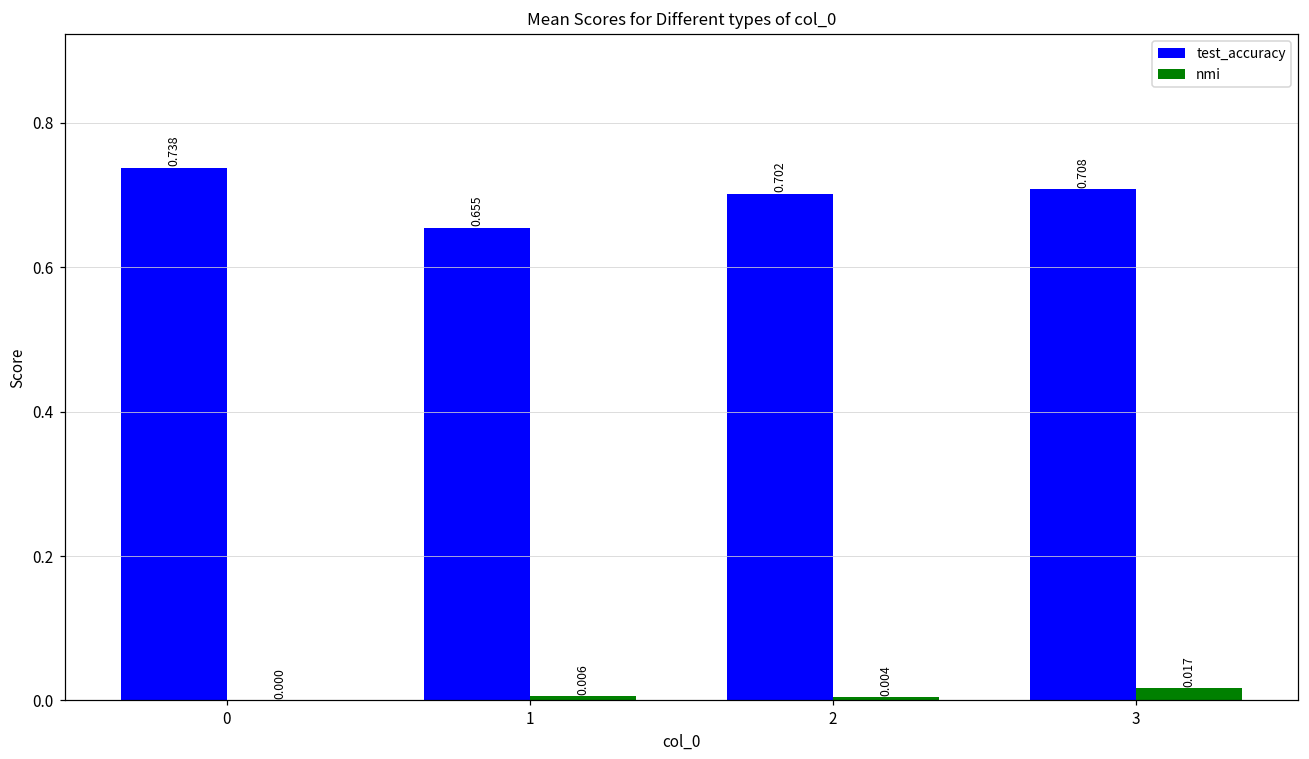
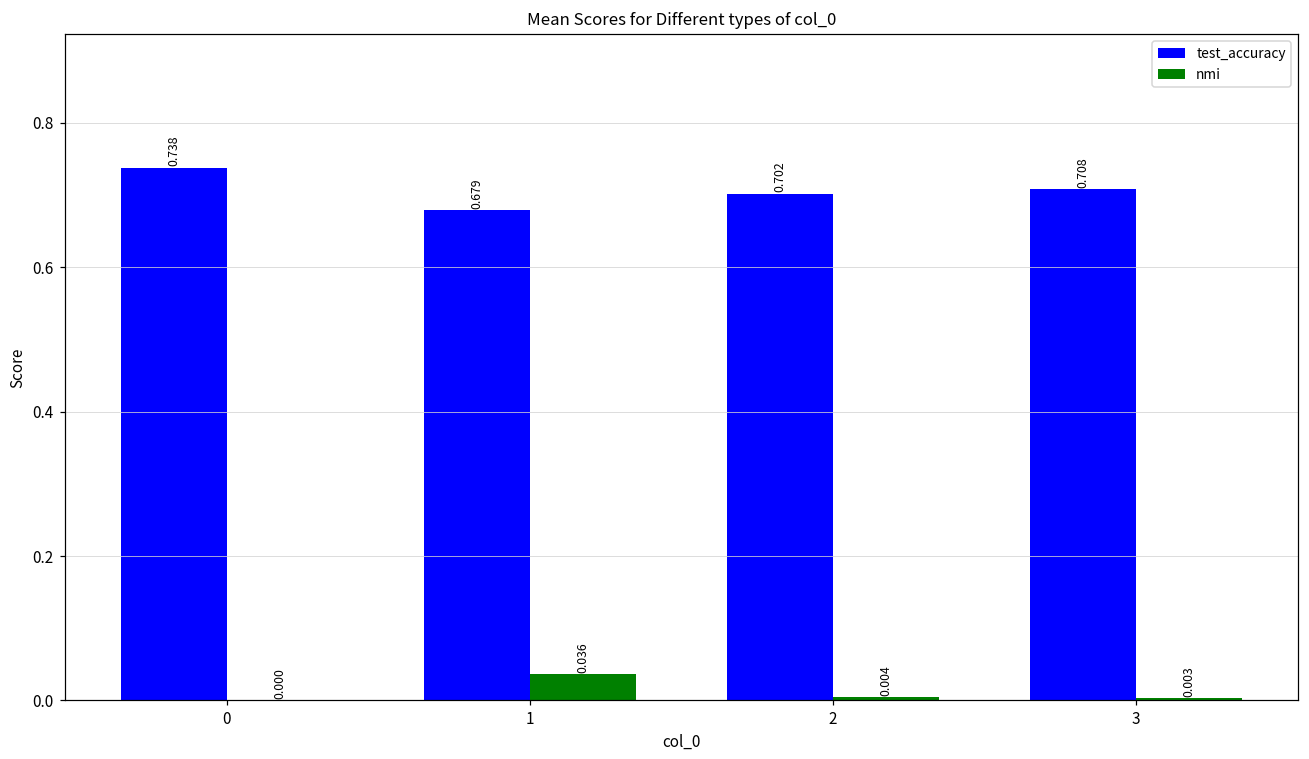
  {
    "test_accuracy": {
      "0": 0.738,
-     "1": 0.655,
+     "1": 0.679,
      "2": 0.702,
      "3": 0.708
    },
    "nmi": {
      "0": 0.000,
-     "1": 0.006,
+     "1": 0.036,
      "2": 0.004,
-     "3": 0.017
+     "3": 0.003
    }
  }
